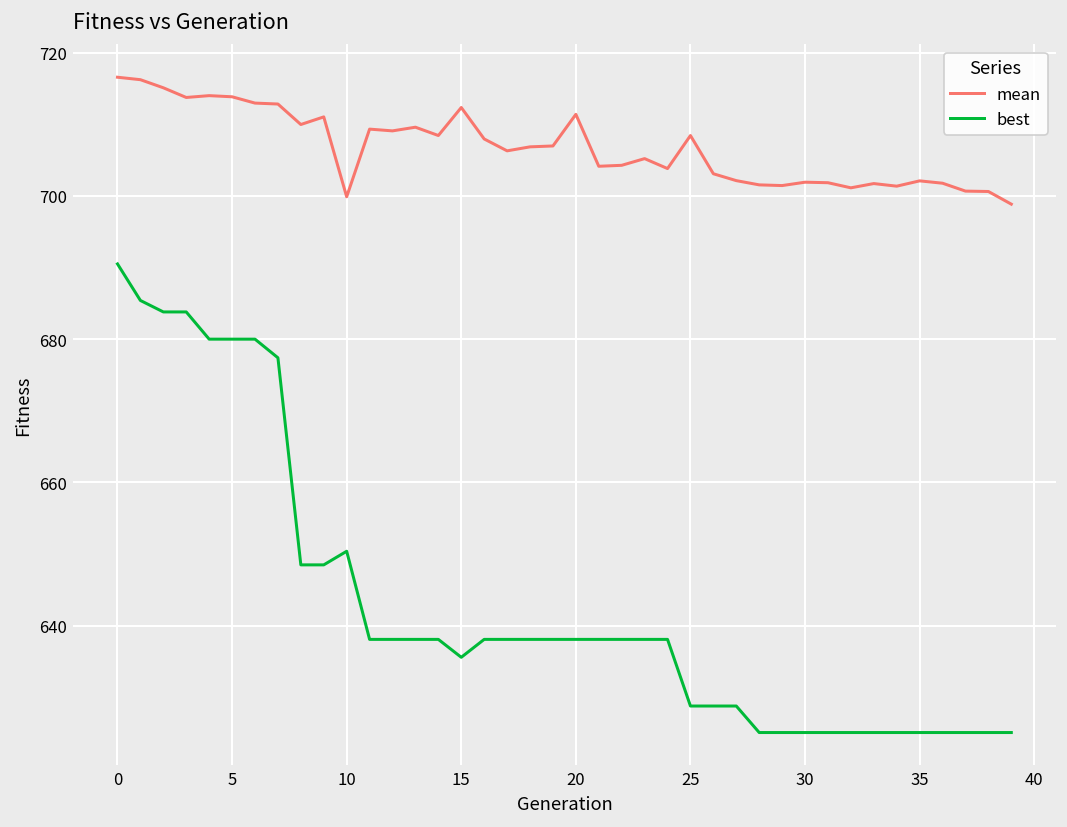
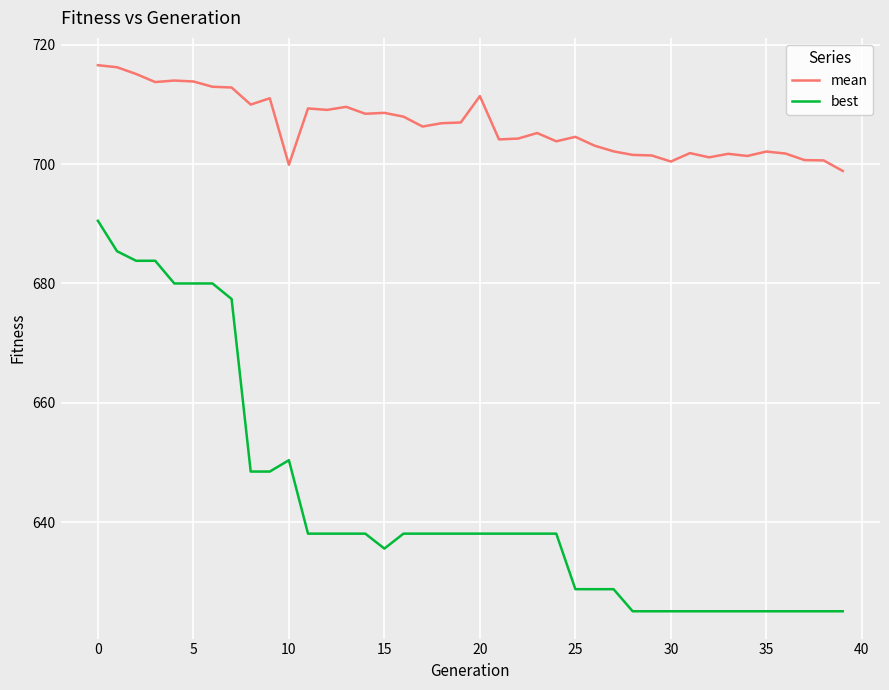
  {
    "mean": {
      "0": 717,
      "5": 714,
      "10": 700,
-     "15": 712,
+     "15": 709,
      "20": 711,
-     "25": 708,
-     "30": 702,
+     "25": 705,
+     "30": 700,
      "35": 702
    },
    "best": {
      "0": 691,
      "5": 680,
      "10": 650,
      "15": 636,
      "20": 638,
      "25": 629,
      "30": 625,
      "35": 625
    }
  }
